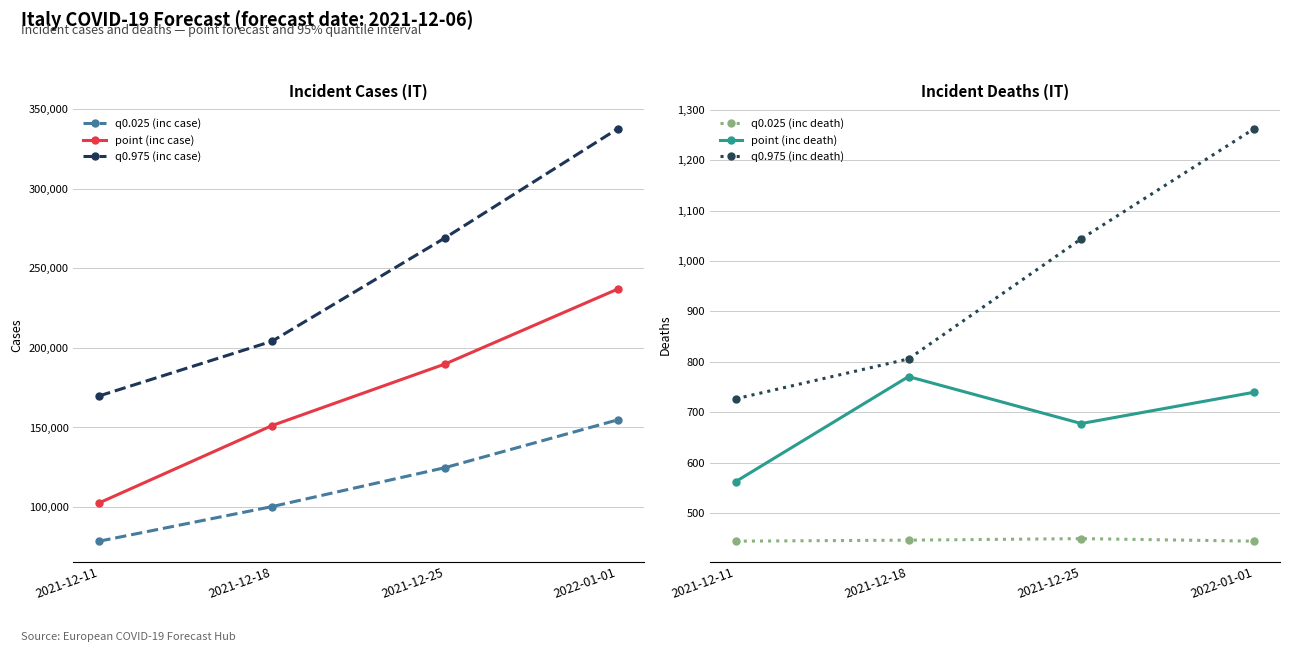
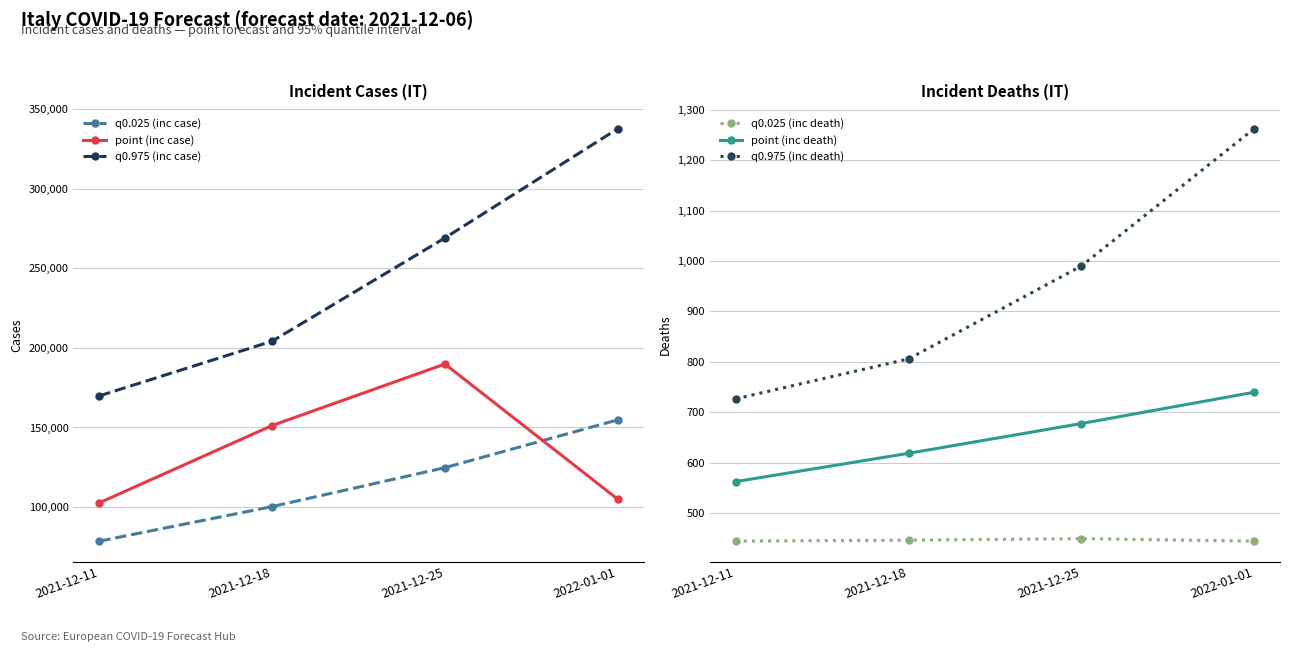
  {
    "Incident Cases (IT)": {
      "q0.025 (inc case)": {
        "2021-12-11": "79,000",
        "2021-12-18": "100,000",
        "2021-12-25": "125,000",
        "2022-01-01": "155,000"
      },
      "point (inc case)": {
        "2021-12-11": "103,000",
        "2021-12-18": "151,000",
        "2021-12-25": "190,000",
-       "2022-01-01": "237,000"
+       "2022-01-01": "105,000"
      },
      "q0.975 (inc case)": {
        "2021-12-11": "170,000",
        "2021-12-18": "204,000",
        "2021-12-25": "269,000",
        "2022-01-01": "338,000"
      }
    },
    "Incident Deaths (IT)": {
      "q0.025 (inc death)": {
        "2021-12-11": "450",
        "2021-12-18": "450",
        "2021-12-25": "450",
        "2022-01-01": "450"
      },
      "point (inc death)": {
        "2021-12-11": "560",
-       "2021-12-18": "770",
+       "2021-12-18": "620",
        "2021-12-25": "680",
        "2022-01-01": "740"
      },
      "q0.975 (inc death)": {
        "2021-12-11": "730",
        "2021-12-18": "810",
-       "2021-12-25": "1,040",
+       "2021-12-25": "990",
        "2022-01-01": "1,260"
      }
    }
  }
